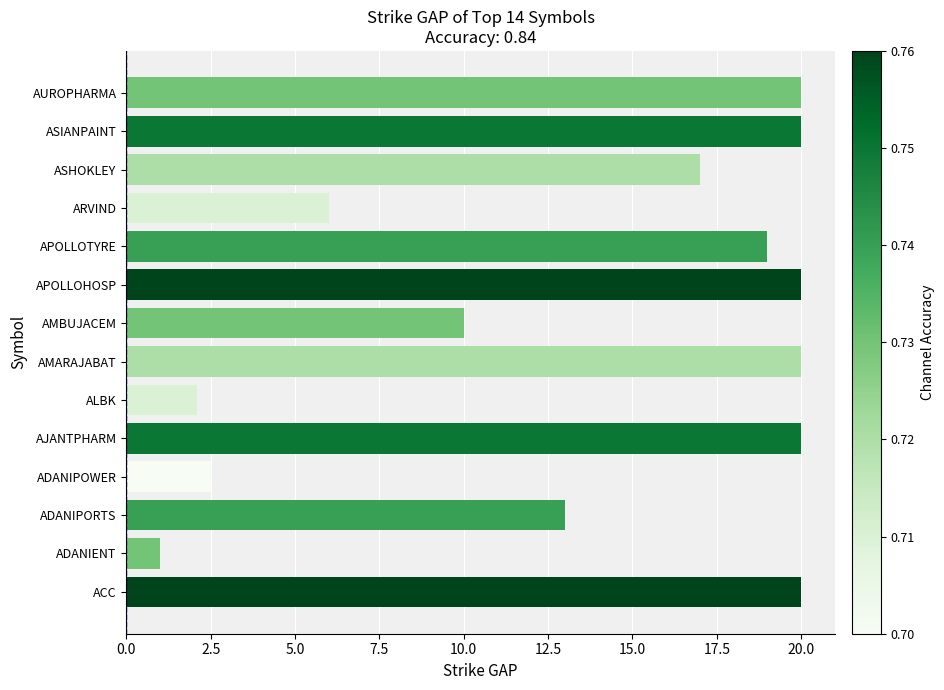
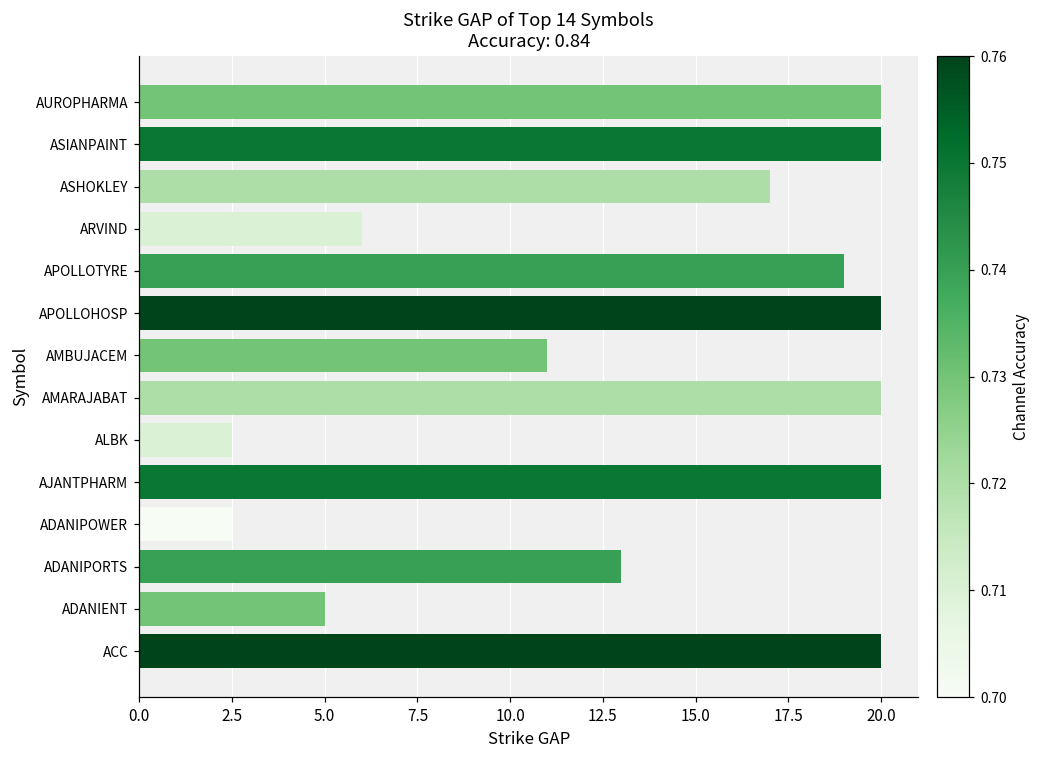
  {
    "AUROPHARMA": 20.0,
    "ASIANPAINT": 20.0,
    "ASHOKLEY": 17.0,
    "ARVIND": 6.0,
    "APOLLOTYRE": 19.0,
    "APOLLOHOSP": 20.0,
-   "AMBUJACEM": 10,
+   "AMBUJACEM": 11,
    "AMARAJABAT": 20.0,
-   "ALBK": 2.1,
+   "ALBK": 2.5,
    "AJANTPHARM": 20.0,
    "ADANIPOWER": 2.5,
    "ADANIPORTS": 13.0,
-   "ADANIENT": 1,
+   "ADANIENT": 5,
    "ACC": 20.0
  }
